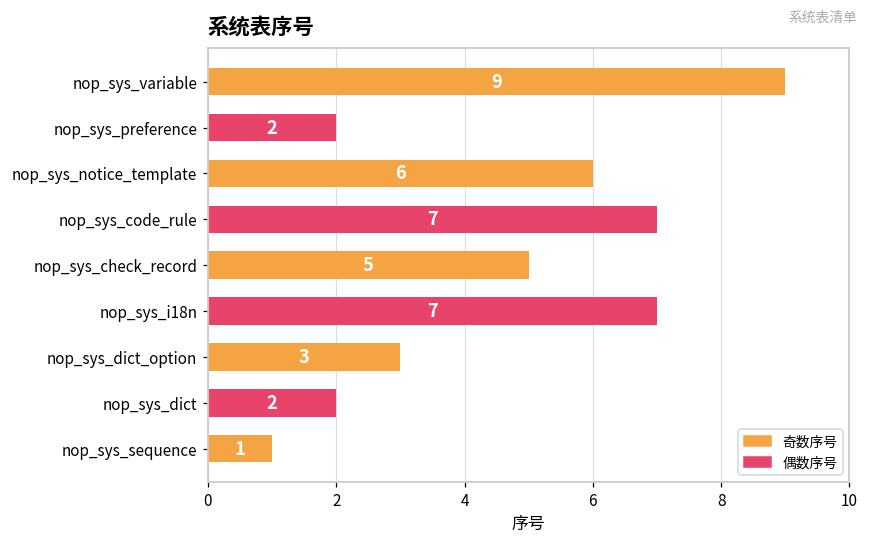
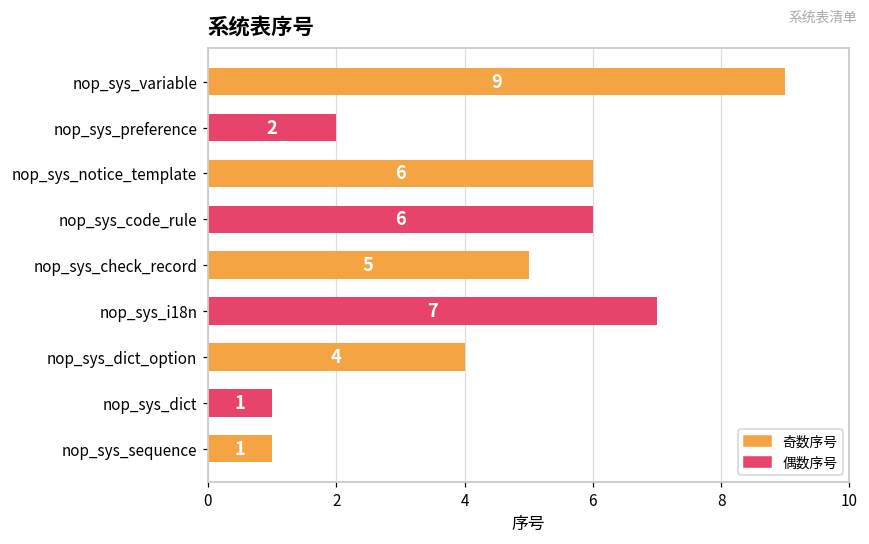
  {
    "nop_sys_variable": 9,
    "nop_sys_preference": 2,
    "nop_sys_notice_template": 6,
-   "nop_sys_code_rule": 7,
+   "nop_sys_code_rule": 6,
    "nop_sys_check_record": 5,
    "nop_sys_i18n": 7,
-   "nop_sys_dict_option": 3,
-   "nop_sys_dict": 2,
+   "nop_sys_dict_option": 4,
+   "nop_sys_dict": 1,
    "nop_sys_sequence": 1
  }
